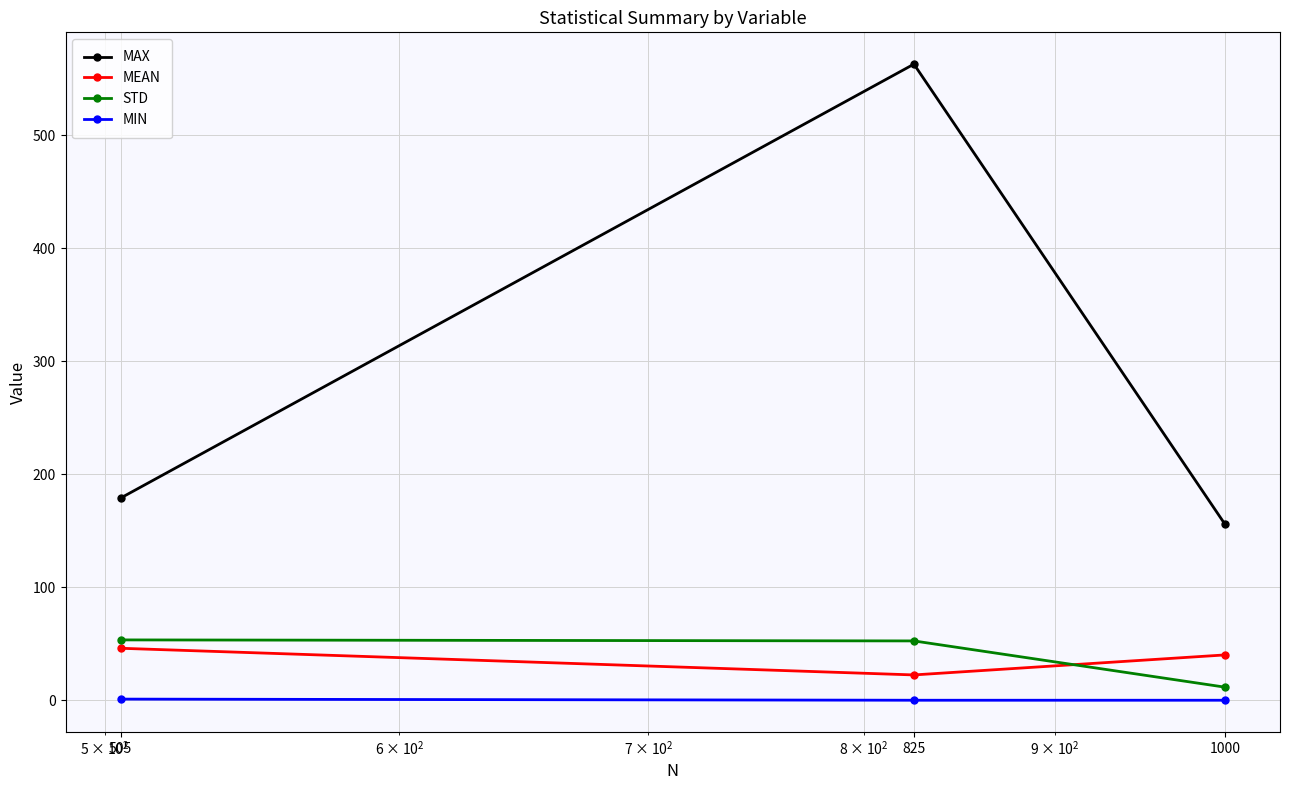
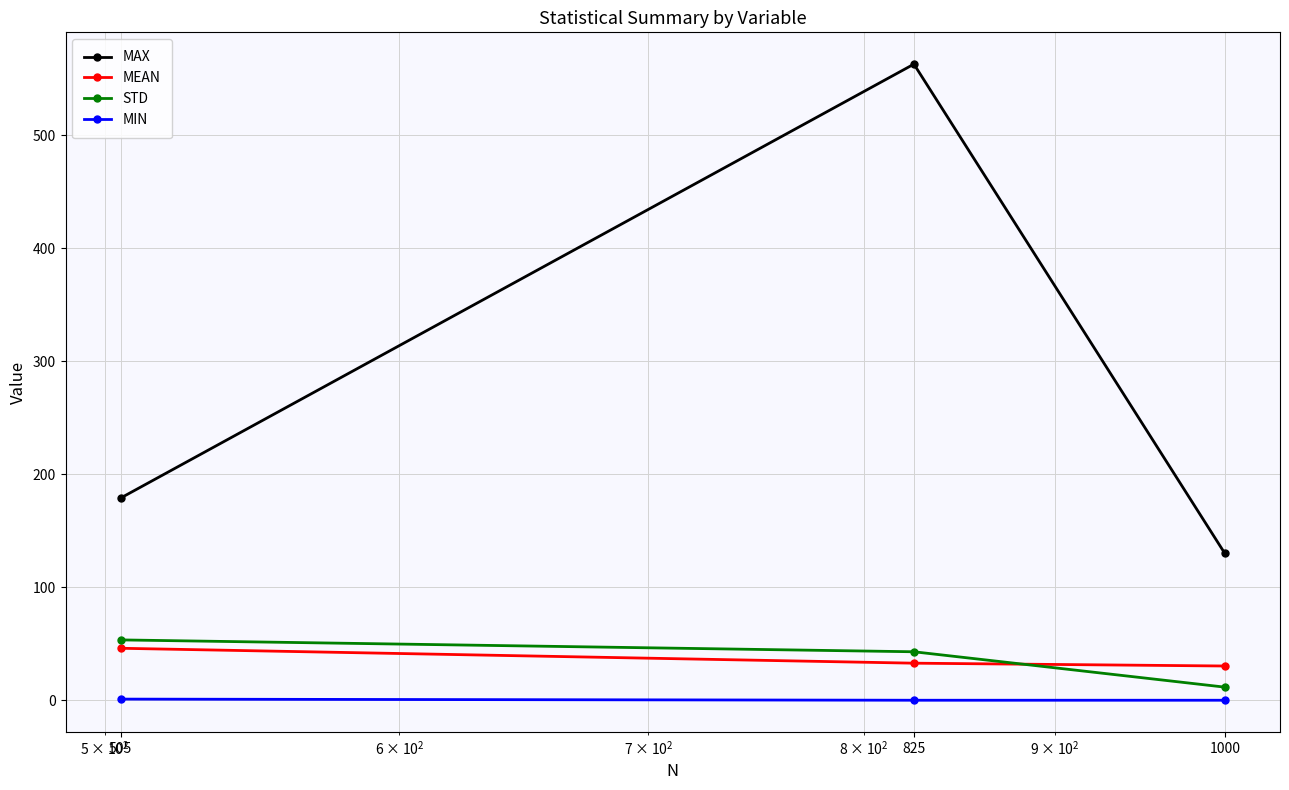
  {
    "MAX": {
      "505": 179,
      "825": 563,
-     "1000": 156
+     "1000": 130
    },
    "MEAN": {
      "505": 46,
-     "825": 22,
-     "1000": 40
+     "825": 33,
+     "1000": 30
    },
    "STD": {
      "505": 53,
-     "825": 53,
+     "825": 43,
      "1000": 12
    },
    "MIN": {
      "505": 1,
      "825": 0,
      "1000": 0
    }
  }
